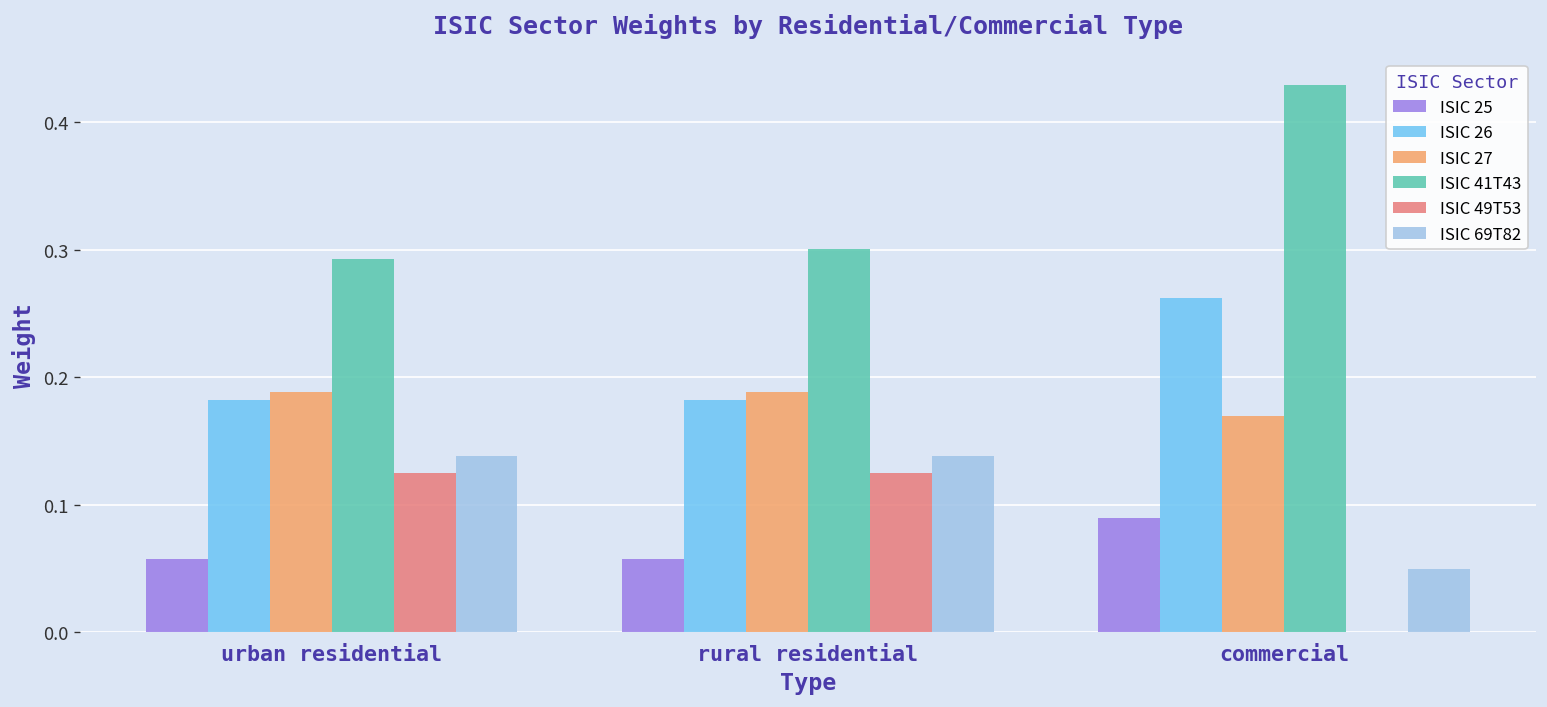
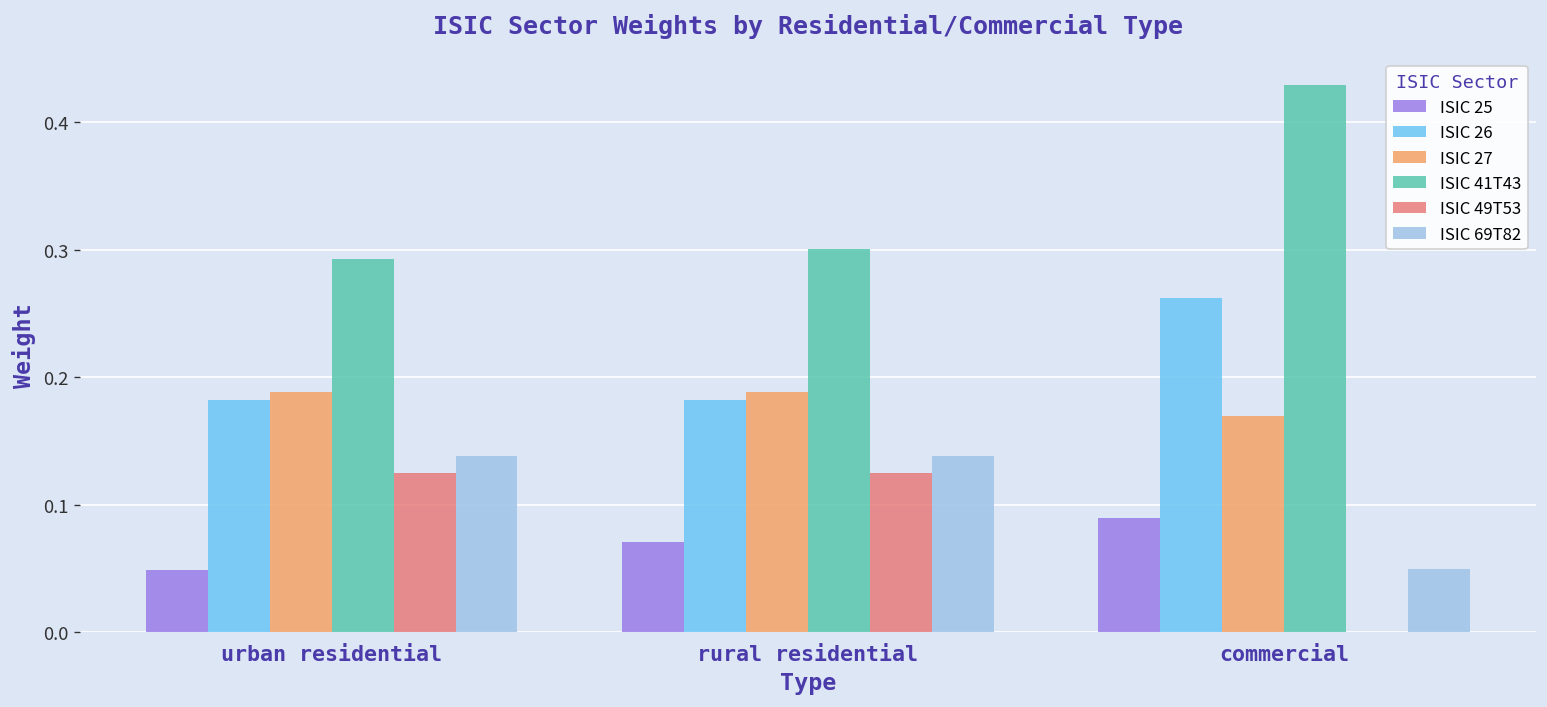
  {
    "ISIC 25": {
-     "urban residential": 0.057,
-     "rural residential": 0.057,
+     "urban residential": 0.049,
+     "rural residential": 0.071,
      "commercial": 0.090
    },
    "ISIC 41T43": {
      "urban residential": 0.293,
      "rural residential": 0.300,
      "commercial": 0.429
    }
  }
